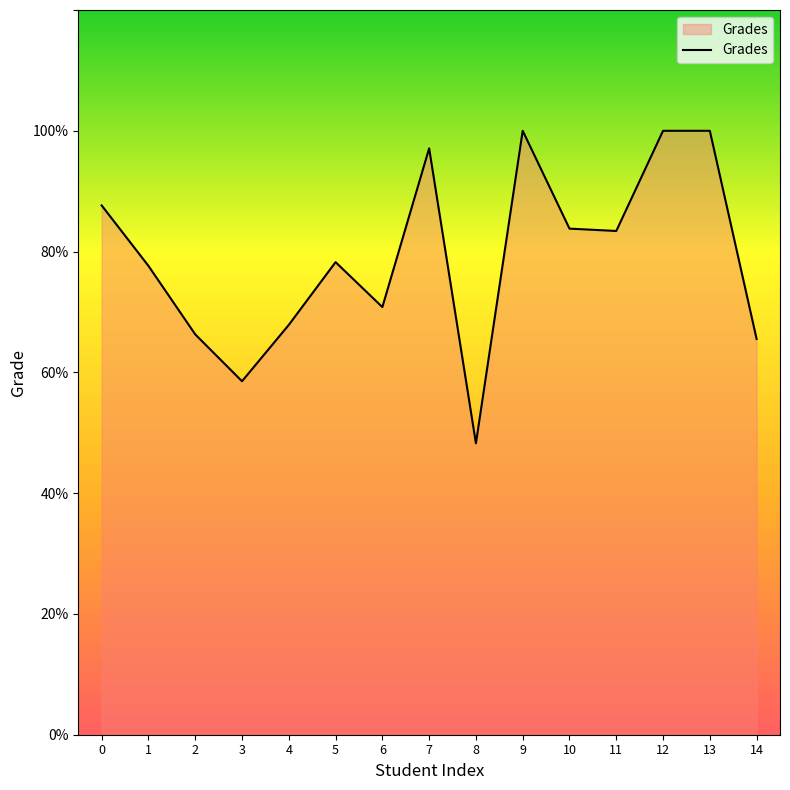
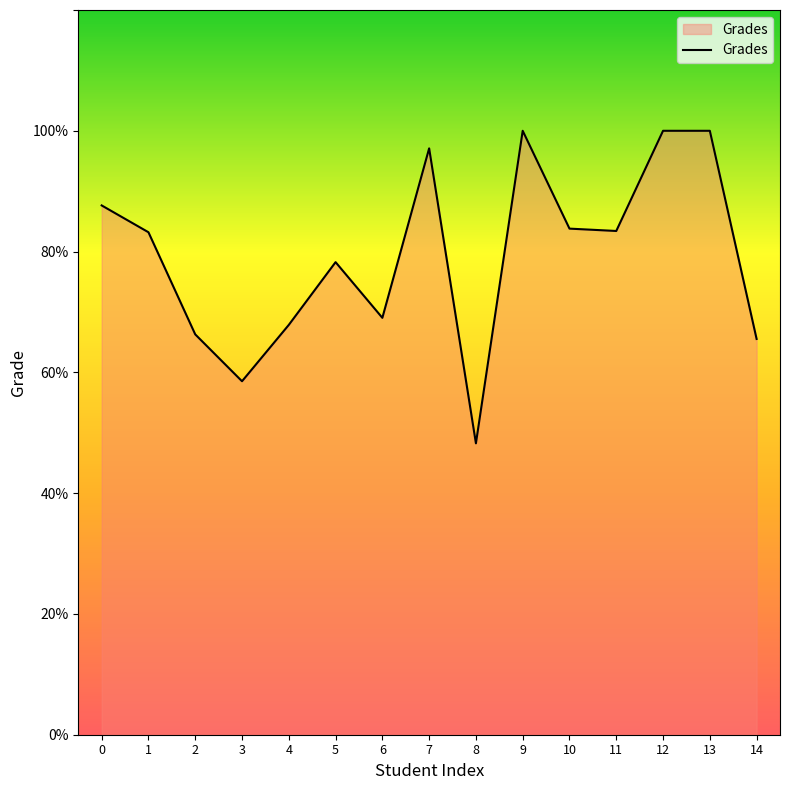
  {
    "0": "88%",
-   "1": "78%",
+   "1": "83%",
    "2": "66%",
    "3": "59%",
    "4": "68%",
    "5": "78%",
-   "6": "71%",
+   "6": "69%",
    "7": "97%",
    "8": "48%",
    "9": "100%",
    "10": "84%",
    "11": "83%",
    "12": "100%",
    "13": "100%",
    "14": "66%"
  }
